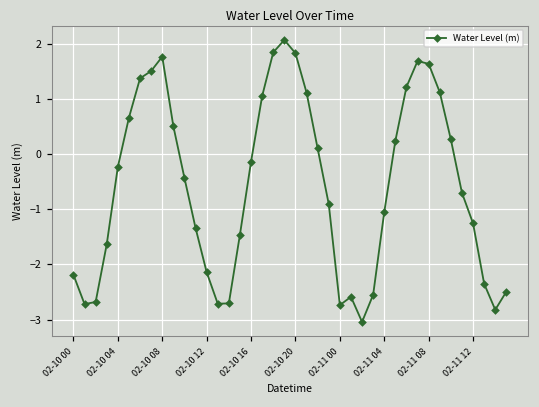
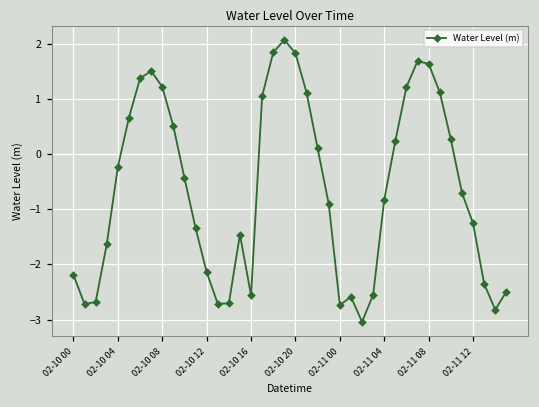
  {
    "02-10 00": -2.2,
    "02-10 04": -0.2,
-   "02-10 08": 1.8,
+   "02-10 08": 1.2,
    "02-10 12": -2.1,
-   "02-10 16": -0.1,
+   "02-10 16": -2.6,
    "02-10 20": 1.8,
    "02-11 00": -2.7,
-   "02-11 04": -1.0,
+   "02-11 04": -0.8,
    "02-11 08": 1.6,
    "02-11 12": -1.3
  }
